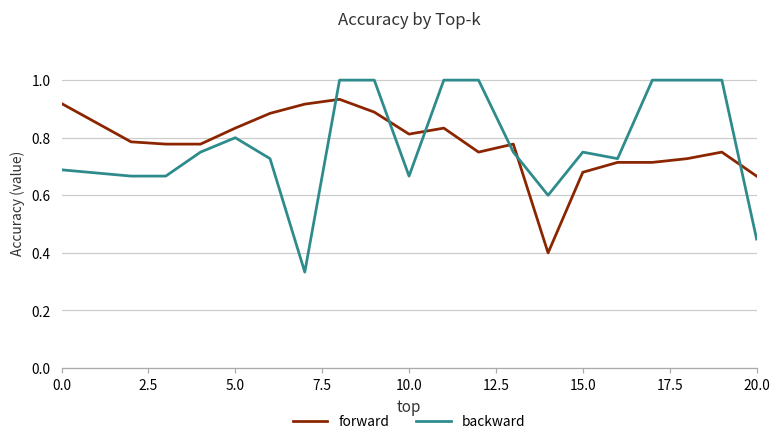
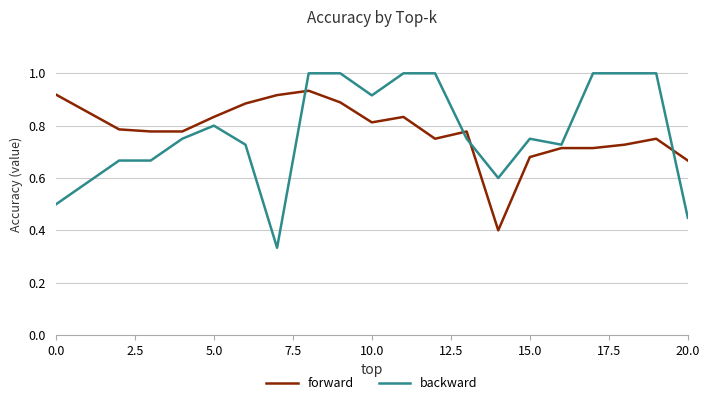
  {
    "forward": {
      "0.0": 0.92,
      "5.0": 0.83,
      "10.0": 0.81,
      "15.0": 0.68,
      "20.0": 0.67
    },
    "backward": {
-     "0.0": 0.69,
+     "0.0": 0.50,
      "5.0": 0.80,
-     "10.0": 0.67,
+     "10.0": 0.92,
      "15.0": 0.75,
      "20.0": 0.45
    }
  }
